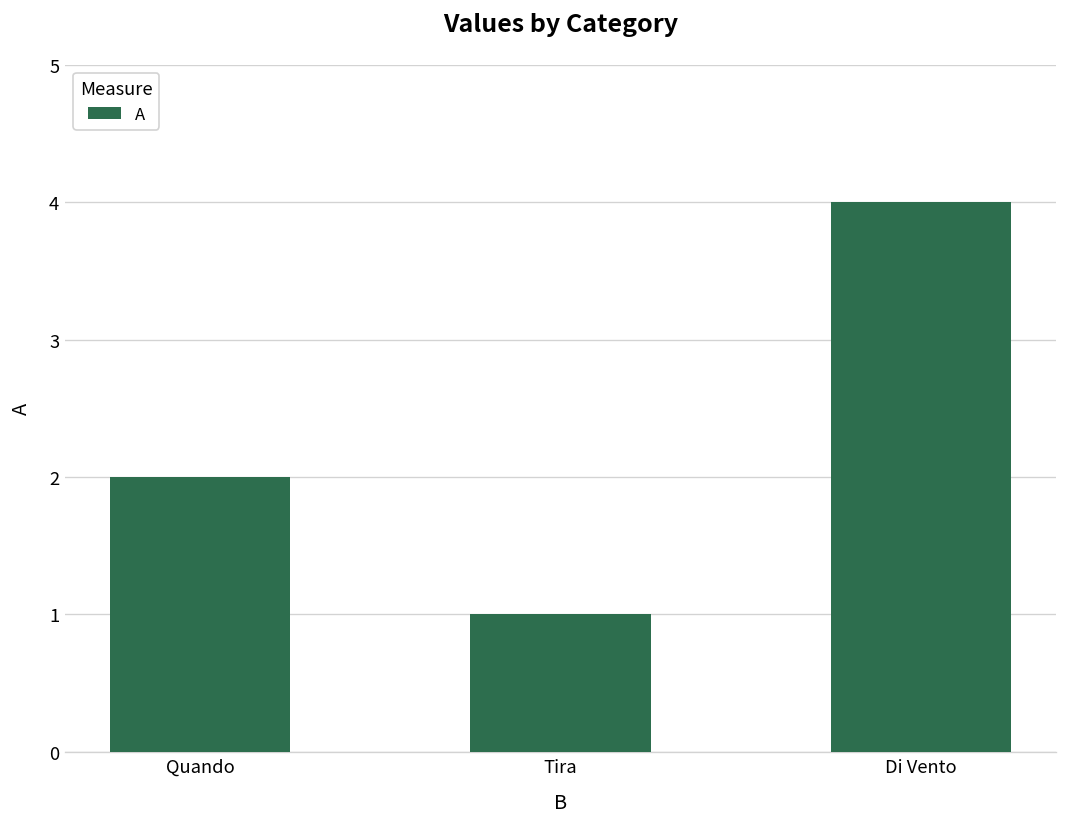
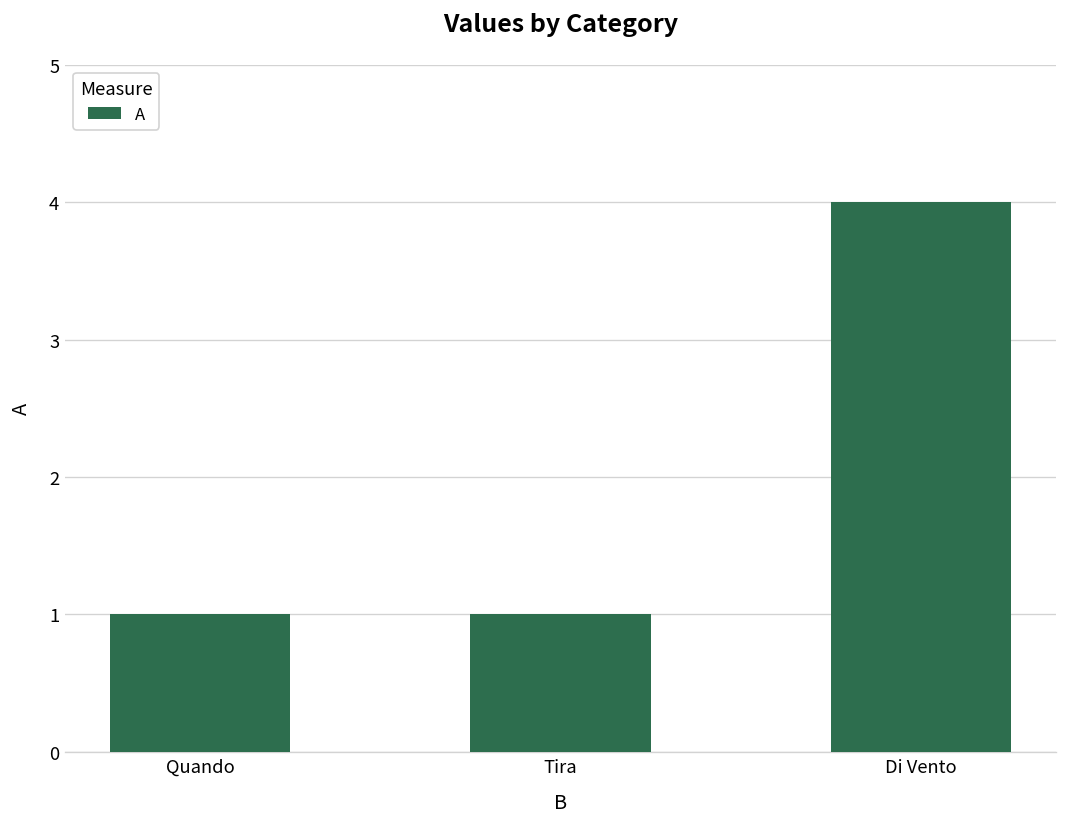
  {
-   "Quando": 2,
+   "Quando": 1,
    "Tira": 1,
    "Di Vento": 4
  }
